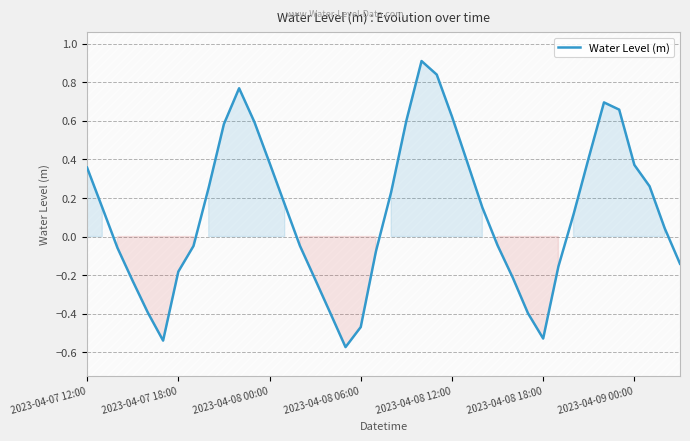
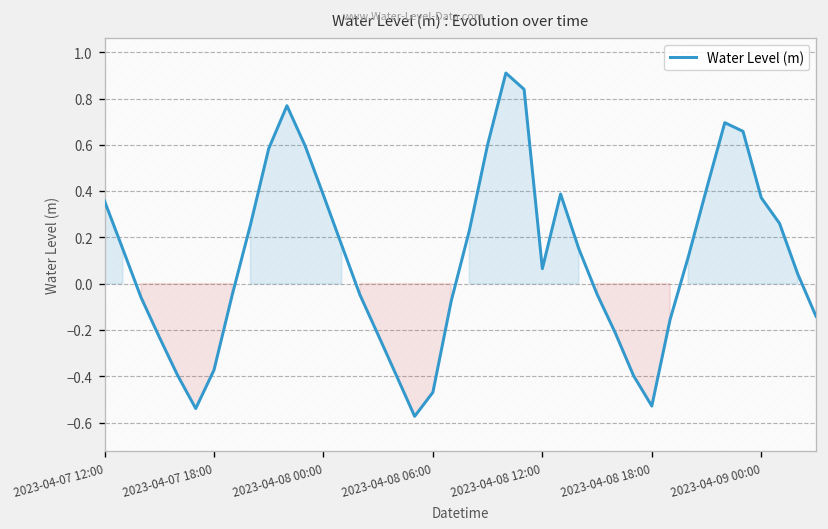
  {
    "Water Level (m)": {
      "2023-04-07 12:00": 0.36,
-     "2023-04-07 18:00": -0.18,
+     "2023-04-07 18:00": -0.37,
      "2023-04-08 00:00": 0.38,
      "2023-04-08 06:00": -0.47,
-     "2023-04-08 12:00": 0.62,
+     "2023-04-08 12:00": 0.06,
      "2023-04-08 18:00": -0.53,
      "2023-04-09 00:00": 0.37
    }
  }
